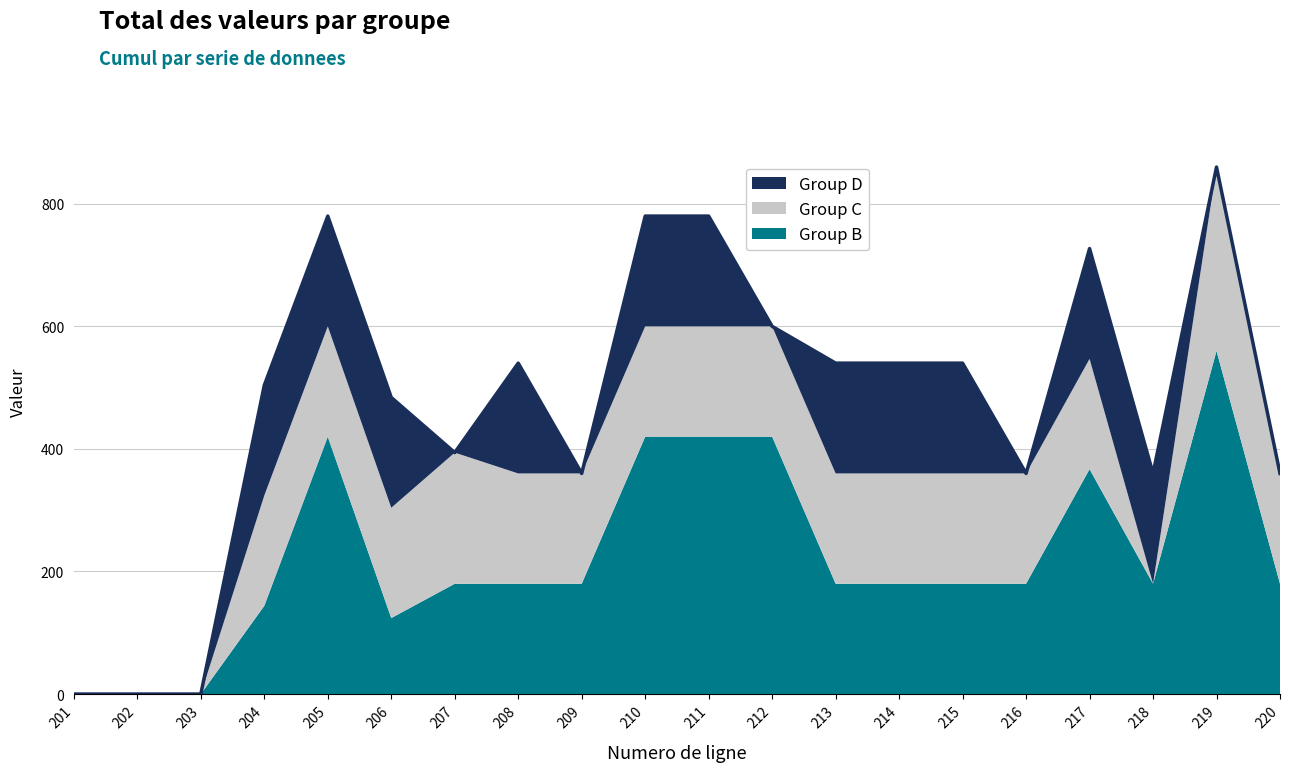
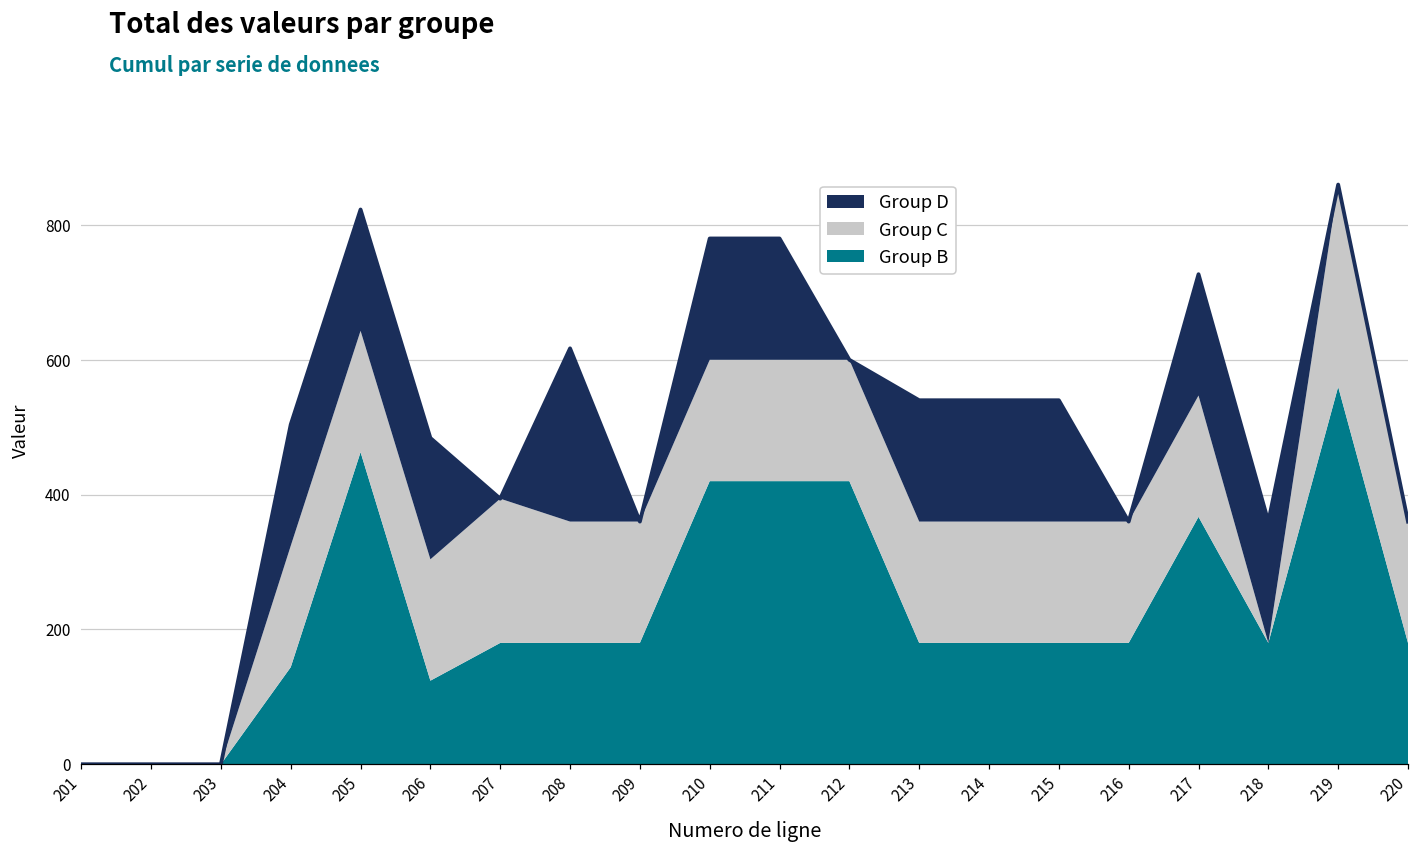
  {
    "Group B": {
-     "205": 420
+     "205": 460
    },
    "Group D": {
      "204": 180,
      "205": 180,
      "206": 180,
-     "208": 180,
+     "208": 260,
      "210": 180,
      "211": 180,
      "213": 180,
      "214": 180,
      "215": 180,
      "217": 180,
      "218": 180
    }
  }
